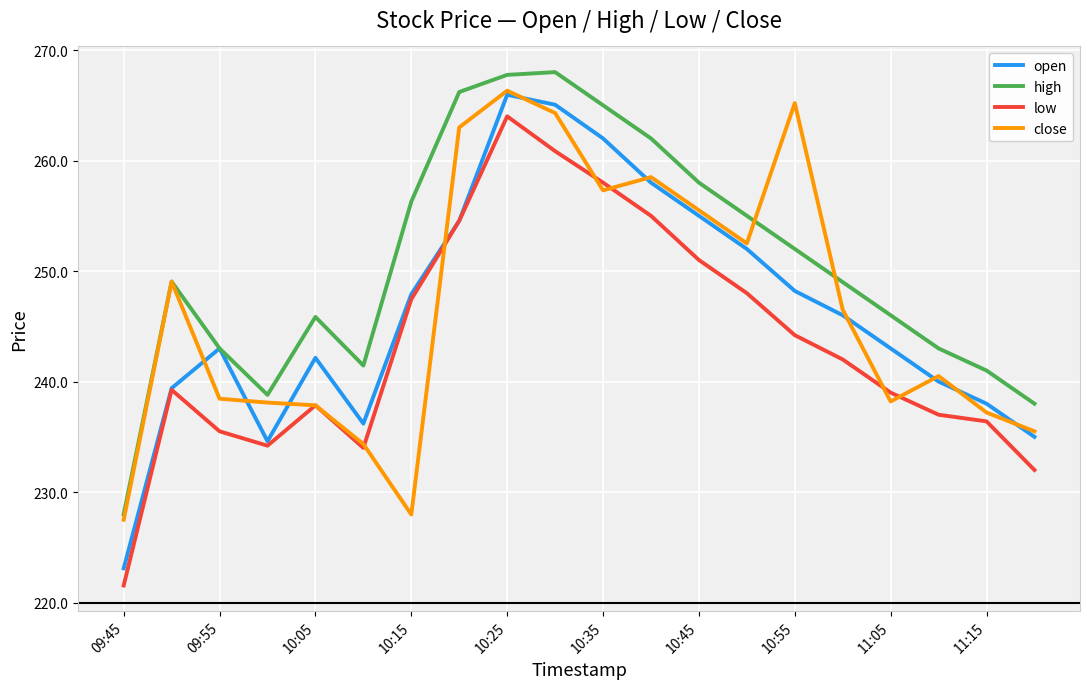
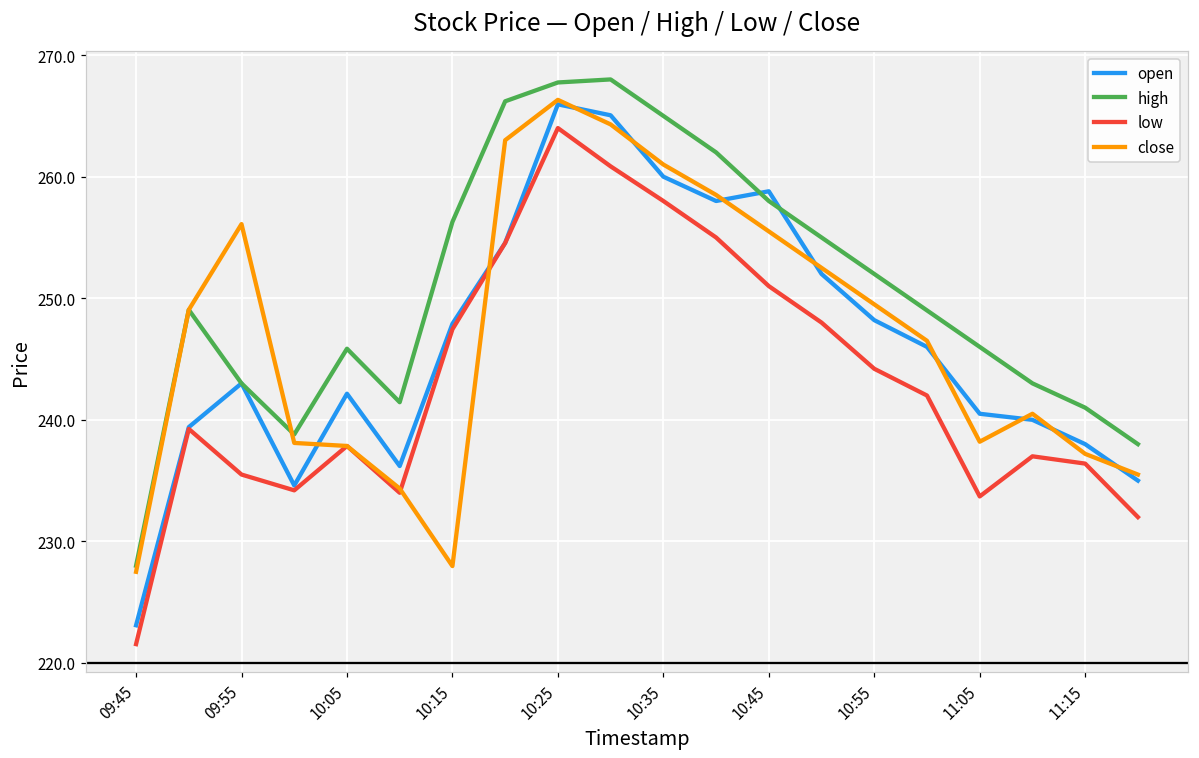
  {
    "open": {
      "09:45": 223.1,
      "10:05": 242.2,
      "10:15": 247.9,
      "10:25": 266.0,
-     "10:35": 262,
-     "10:45": 255.0,
+     "10:35": 260,
+     "10:45": 258.8,
      "10:55": 248.2,
-     "11:05": 243.0,
+     "11:05": 240.5,
      "11:15": 238.0
    },
    "high": {
      "09:45": 228.0,
      "10:05": 245.9,
      "10:15": 256.3,
      "10:25": 267.8,
      "10:35": 265.0,
      "10:45": 258.0,
      "10:55": 252.0,
      "11:05": 246.0,
      "11:15": 241.0
    },
    "low": {
      "09:45": 221.6,
      "09:55": 235.5,
      "10:15": 247.5,
      "10:25": 264.0,
      "10:35": 258.0,
      "10:45": 251.0,
      "10:55": 244.2,
-     "11:05": 239.0,
+     "11:05": 233.7,
      "11:15": 236.4
    },
    "close": {
      "09:45": 227.5,
-     "09:55": 238.5,
+     "09:55": 256.1,
      "10:15": 228.0,
      "10:25": 266.3,
-     "10:35": 257.3,
+     "10:35": 261.0,
      "10:45": 255.5,
-     "10:55": 265.2,
+     "10:55": 249.5,
      "11:05": 238.2,
      "11:15": 237.2
    }
  }
